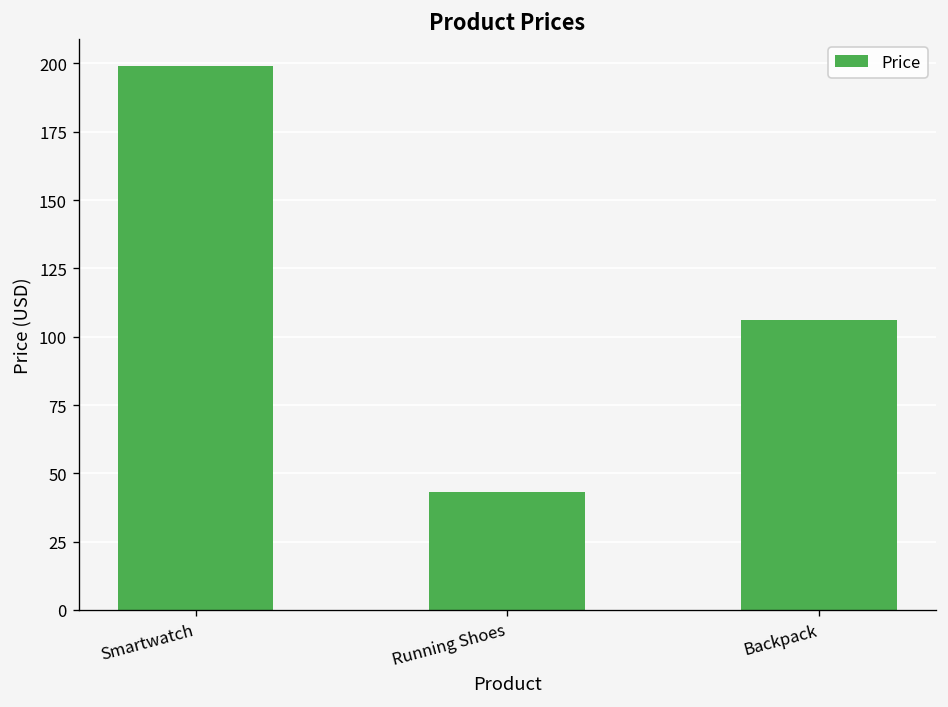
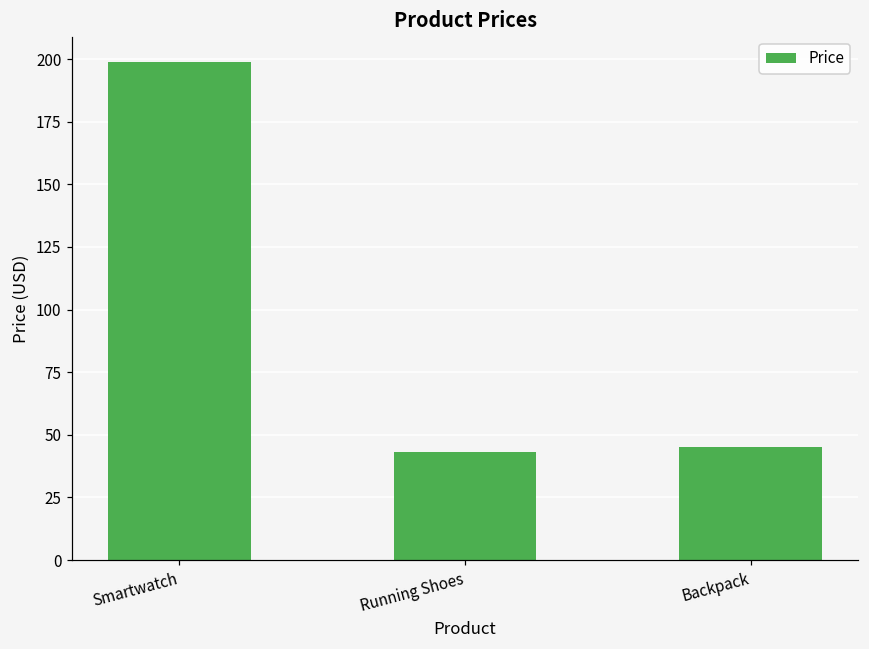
  {
    "Smartwatch": 199,
    "Running Shoes": 43,
-   "Backpack": 106
+   "Backpack": 45
  }
